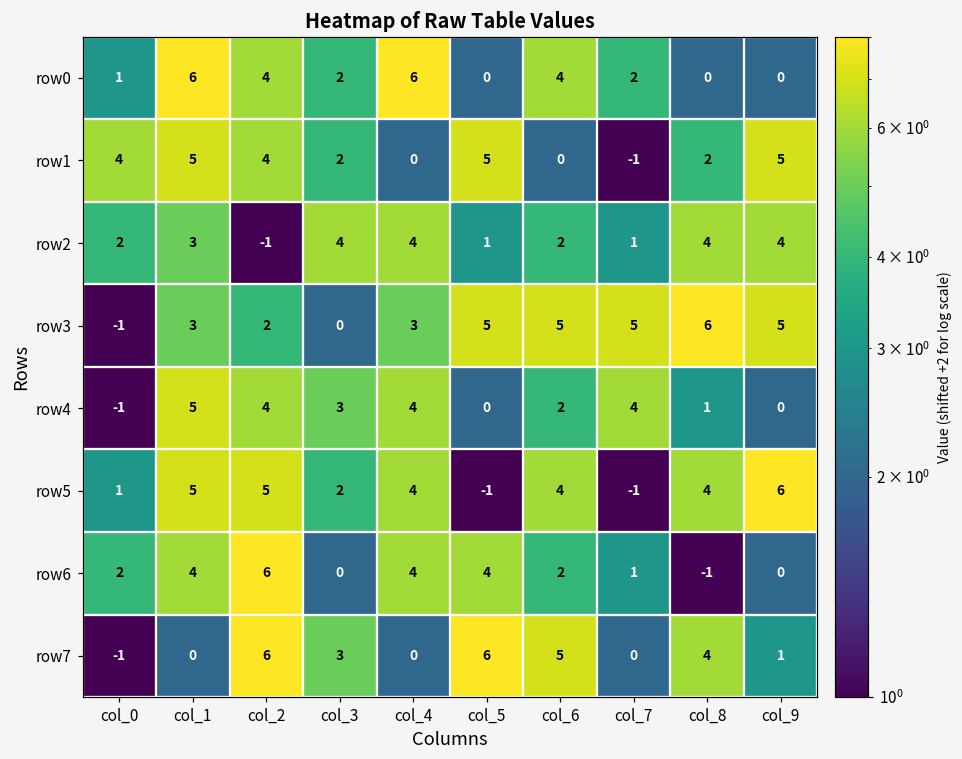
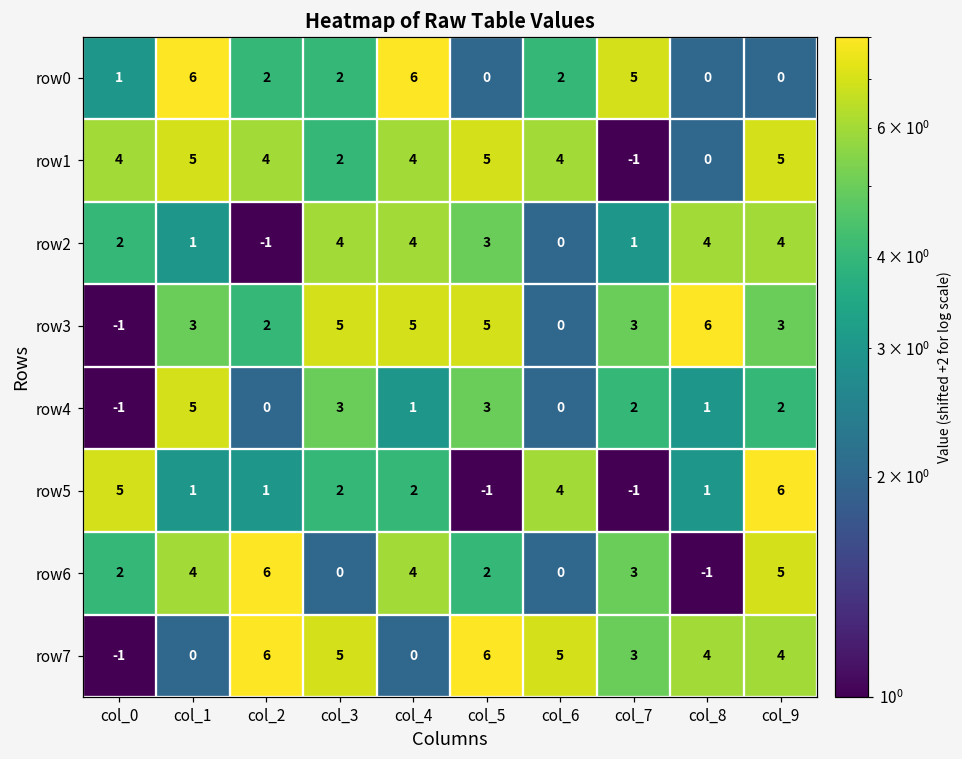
  {
    "row0": {
      "col_0": 1,
      "col_1": 6,
-     "col_2": 4,
+     "col_2": 2,
      "col_3": 2,
      "col_4": 6,
      "col_5": 0,
-     "col_6": 4,
-     "col_7": 2,
+     "col_6": 2,
+     "col_7": 5,
      "col_8": 0,
      "col_9": 0
    },
    "row1": {
      "col_0": 4,
      "col_1": 5,
      "col_2": 4,
      "col_3": 2,
-     "col_4": 0,
+     "col_4": 4,
      "col_5": 5,
-     "col_6": 0,
+     "col_6": 4,
      "col_7": -1,
-     "col_8": 2,
+     "col_8": 0,
      "col_9": 5
    },
    "row2": {
      "col_0": 2,
-     "col_1": 3,
+     "col_1": 1,
      "col_2": -1,
      "col_3": 4,
      "col_4": 4,
-     "col_5": 1,
-     "col_6": 2,
+     "col_5": 3,
+     "col_6": 0,
      "col_7": 1,
      "col_8": 4,
      "col_9": 4
    },
    "row3": {
      "col_0": -1,
      "col_1": 3,
      "col_2": 2,
-     "col_3": 0,
-     "col_4": 3,
+     "col_3": 5,
+     "col_4": 5,
      "col_5": 5,
-     "col_6": 5,
-     "col_7": 5,
+     "col_6": 0,
+     "col_7": 3,
      "col_8": 6,
-     "col_9": 5
+     "col_9": 3
    },
    "row4": {
      "col_0": -1,
      "col_1": 5,
-     "col_2": 4,
+     "col_2": 0,
      "col_3": 3,
-     "col_4": 4,
-     "col_5": 0,
-     "col_6": 2,
-     "col_7": 4,
+     "col_4": 1,
+     "col_5": 3,
+     "col_6": 0,
+     "col_7": 2,
      "col_8": 1,
-     "col_9": 0
+     "col_9": 2
    },
    "row5": {
-     "col_0": 1,
-     "col_1": 5,
-     "col_2": 5,
+     "col_0": 5,
+     "col_1": 1,
+     "col_2": 1,
      "col_3": 2,
-     "col_4": 4,
+     "col_4": 2,
      "col_5": -1,
      "col_6": 4,
      "col_7": -1,
-     "col_8": 4,
+     "col_8": 1,
      "col_9": 6
    },
    "row6": {
      "col_0": 2,
      "col_1": 4,
      "col_2": 6,
      "col_3": 0,
      "col_4": 4,
-     "col_5": 4,
-     "col_6": 2,
-     "col_7": 1,
+     "col_5": 2,
+     "col_6": 0,
+     "col_7": 3,
      "col_8": -1,
-     "col_9": 0
+     "col_9": 5
    },
    "row7": {
      "col_0": -1,
      "col_1": 0,
      "col_2": 6,
-     "col_3": 3,
+     "col_3": 5,
      "col_4": 0,
      "col_5": 6,
      "col_6": 5,
-     "col_7": 0,
+     "col_7": 3,
      "col_8": 4,
-     "col_9": 1
+     "col_9": 4
    }
  }
